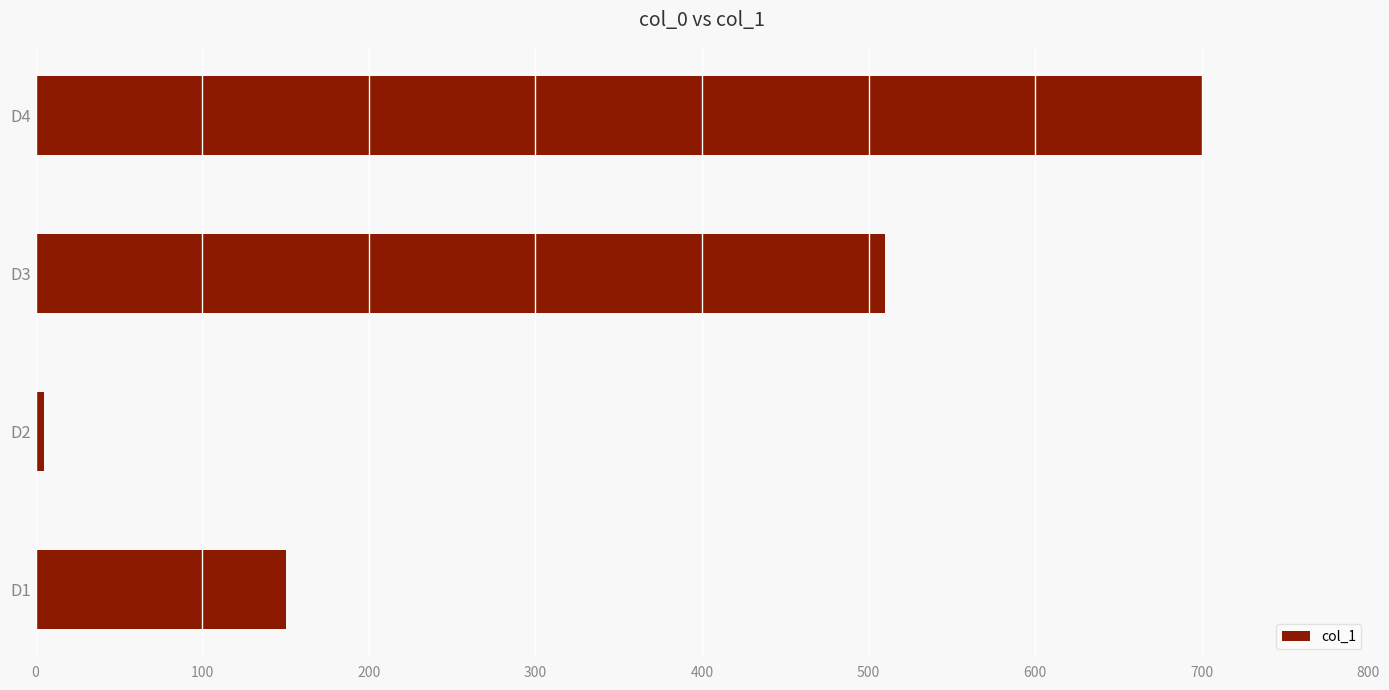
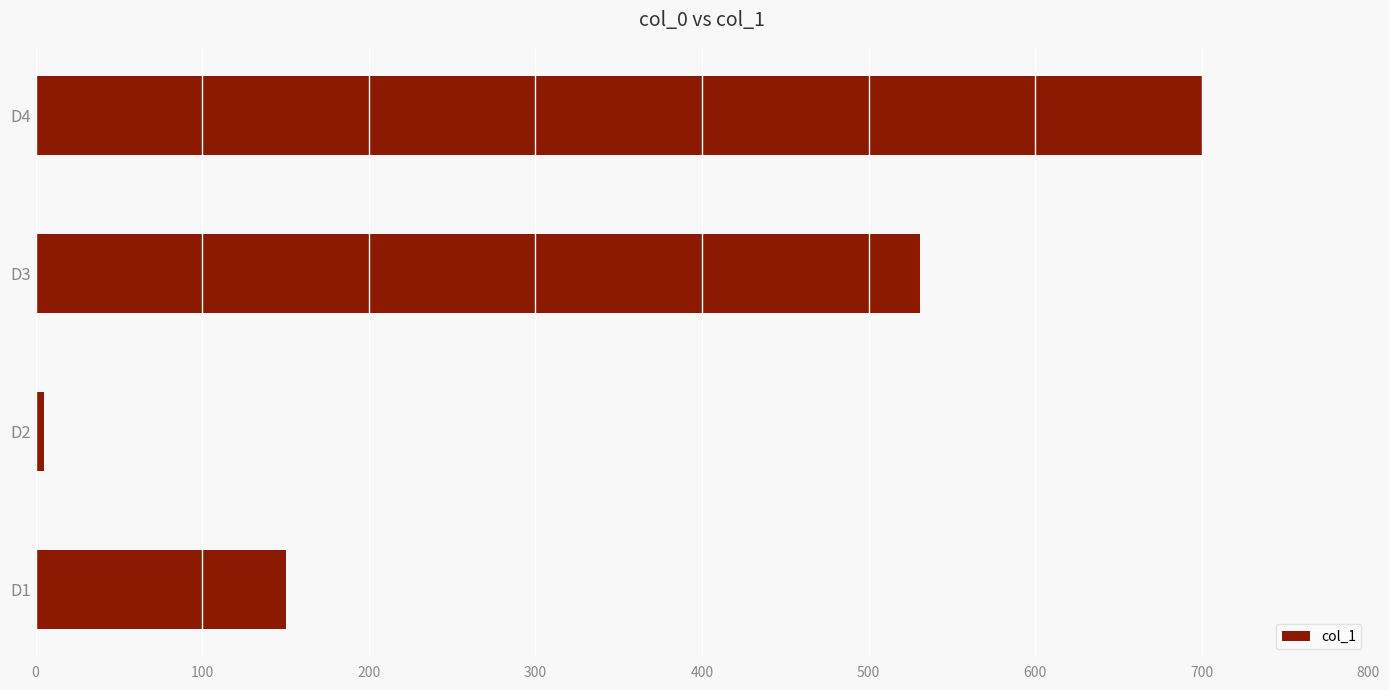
  {
    "D4": 700,
-   "D3": 510,
+   "D3": 531,
    "D2": 5,
    "D1": 150
  }
